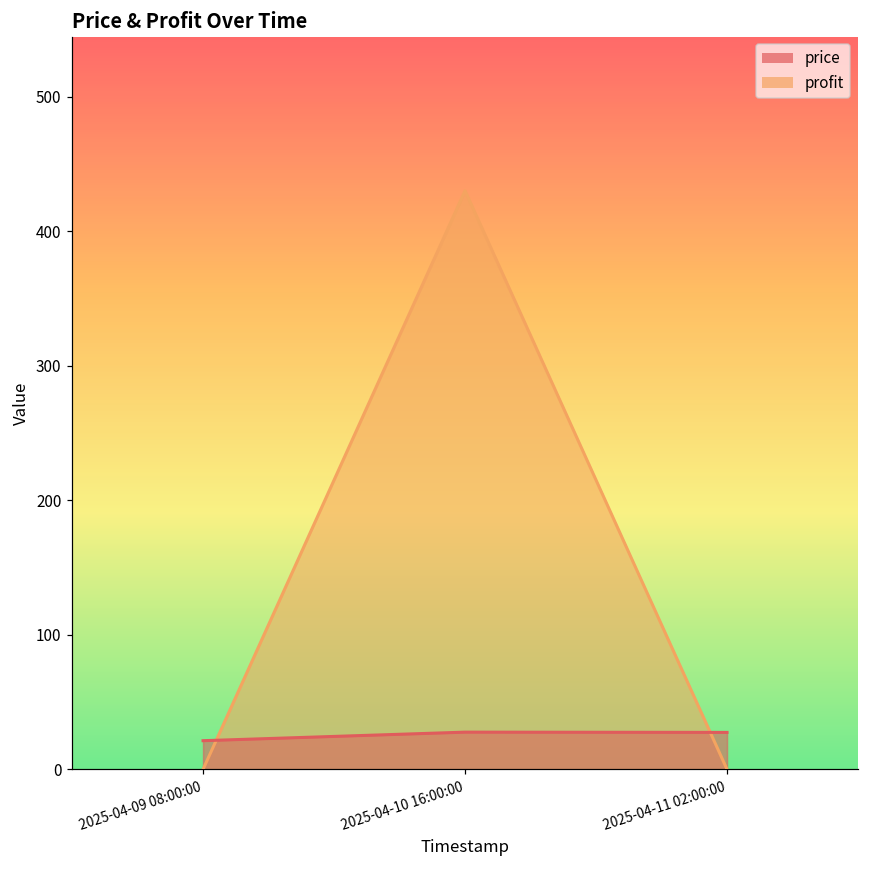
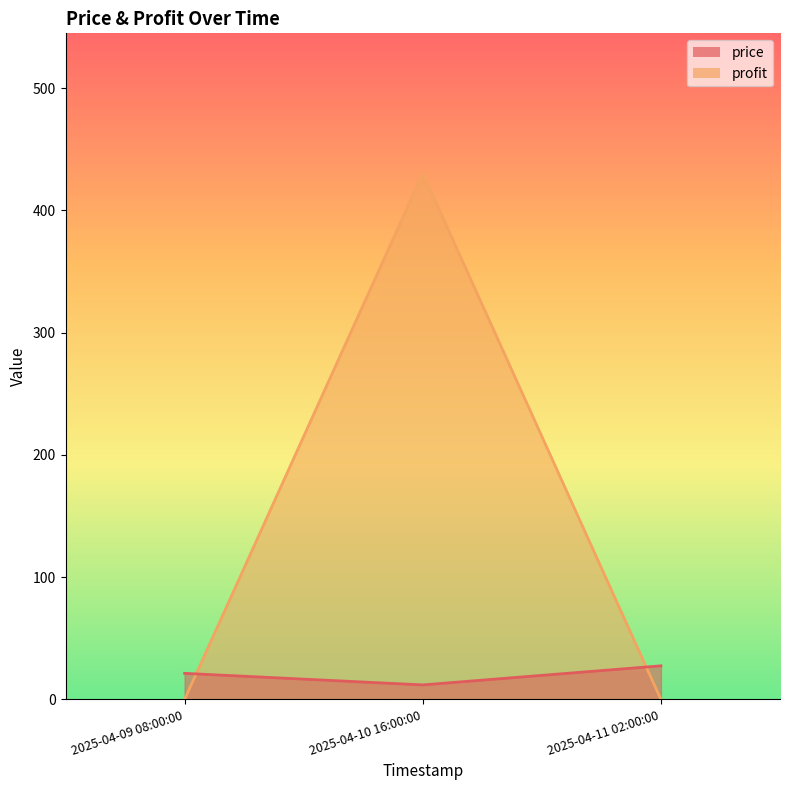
  {
    "profit": {
      "2025-04-09 08:00:00": 0,
      "2025-04-10 16:00:00": 430,
      "2025-04-11 02:00:00": 0
    },
    "price": {
      "2025-04-09 08:00:00": 21,
-     "2025-04-10 16:00:00": 28,
+     "2025-04-10 16:00:00": 12,
      "2025-04-11 02:00:00": 27
    }
  }
